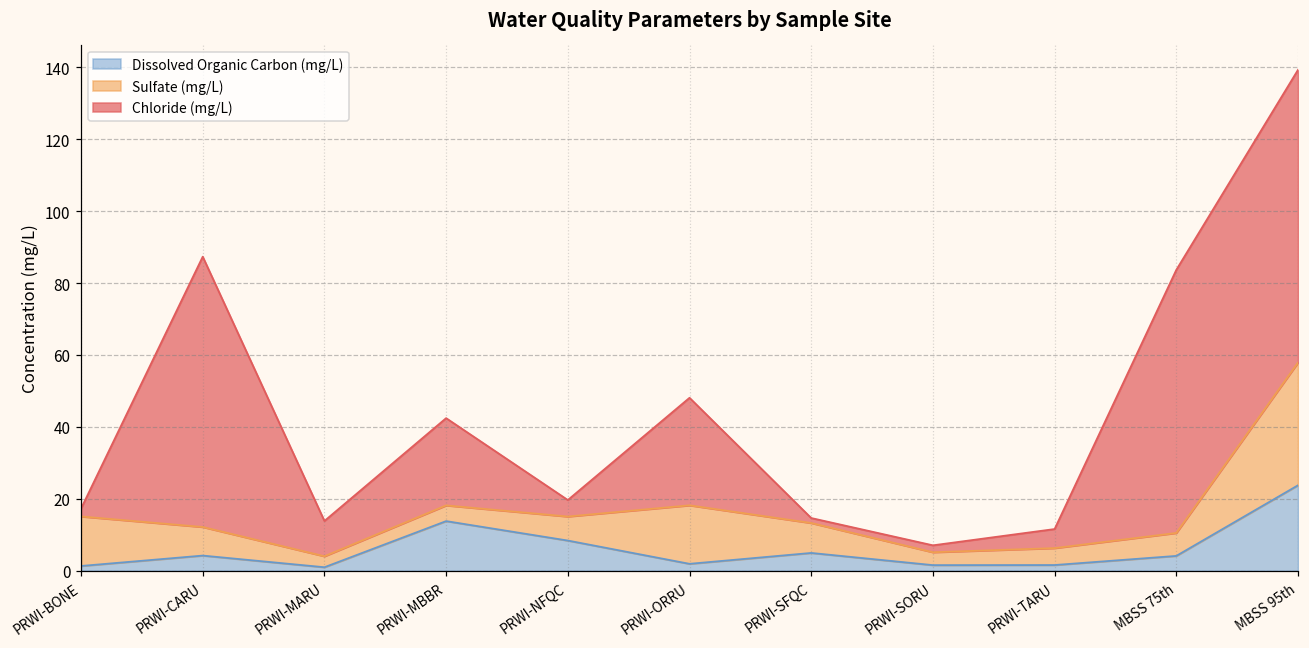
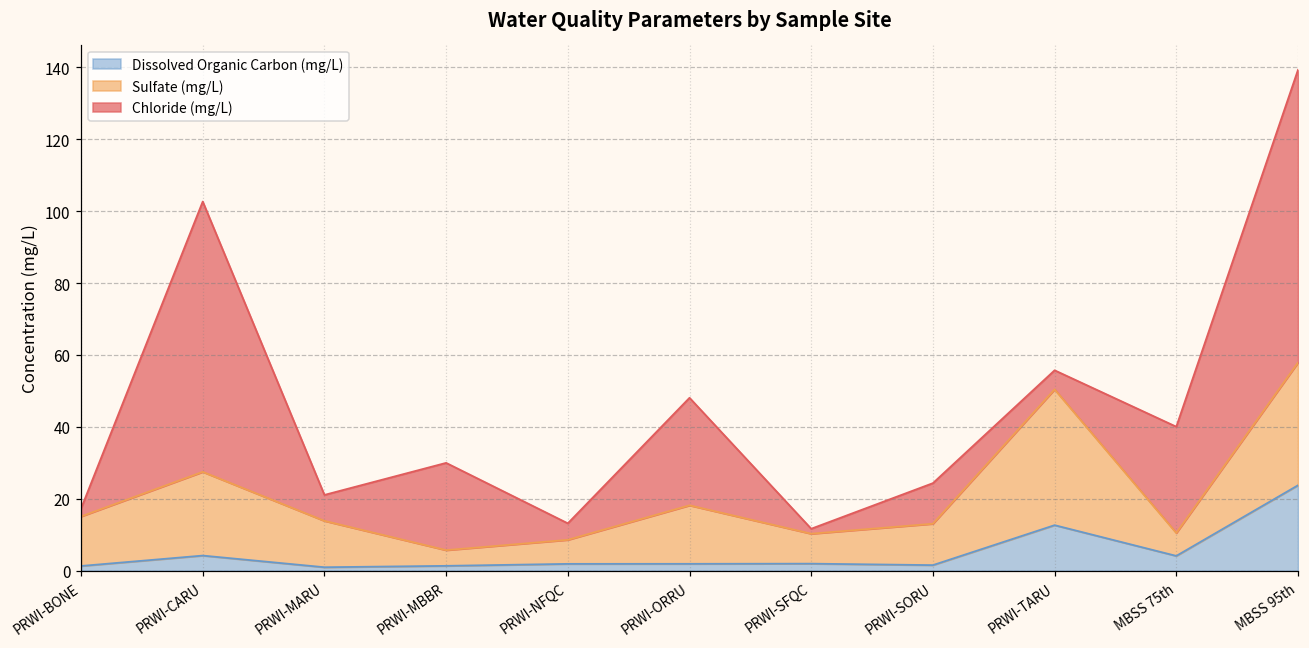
  {
    "Dissolved Organic Carbon (mg/L)": {
      "PRWI-BONE": 1,
      "PRWI-CARU": 4,
      "PRWI-MARU": 1,
-     "PRWI-MBBR": 14,
-     "PRWI-NFQC": 8,
+     "PRWI-MBBR": 1,
+     "PRWI-NFQC": 2,
      "PRWI-ORRU": 2,
-     "PRWI-SFQC": 5,
+     "PRWI-SFQC": 2,
      "PRWI-SORU": 2,
-     "PRWI-TARU": 2,
+     "PRWI-TARU": 13,
      "MBSS 75th": 4,
      "MBSS 95th": 24
    },
    "Sulfate (mg/L)": {
      "PRWI-BONE": 14,
-     "PRWI-CARU": 8,
-     "PRWI-MARU": 3,
+     "PRWI-CARU": 23,
+     "PRWI-MARU": 13,
      "PRWI-MBBR": 4,
      "PRWI-NFQC": 7,
      "PRWI-ORRU": 16,
      "PRWI-SFQC": 8,
-     "PRWI-SORU": 4,
-     "PRWI-TARU": 5,
+     "PRWI-SORU": 12,
+     "PRWI-TARU": 38,
      "MBSS 75th": 6,
      "MBSS 95th": 34
    },
    "Chloride (mg/L)": {
      "PRWI-BONE": 2,
      "PRWI-CARU": 75,
-     "PRWI-MARU": 10,
+     "PRWI-MARU": 7,
      "PRWI-MBBR": 24,
      "PRWI-NFQC": 5,
      "PRWI-ORRU": 30,
      "PRWI-SFQC": 1,
-     "PRWI-SORU": 2,
+     "PRWI-SORU": 11,
      "PRWI-TARU": 5,
-     "MBSS 75th": 73,
+     "MBSS 75th": 30,
      "MBSS 95th": 81
    }
  }
